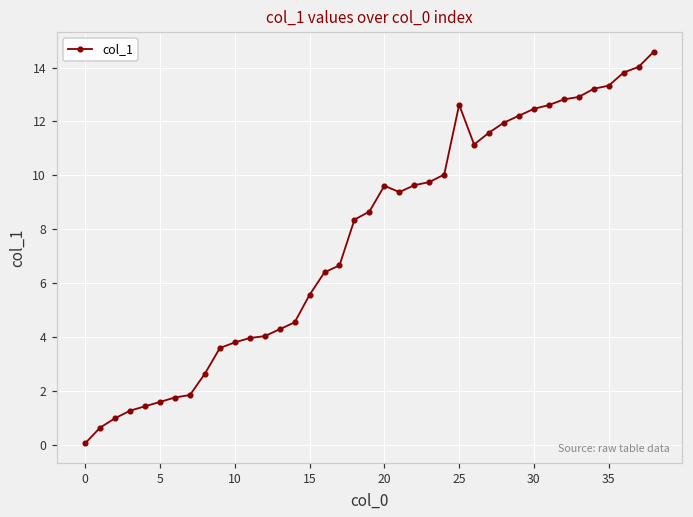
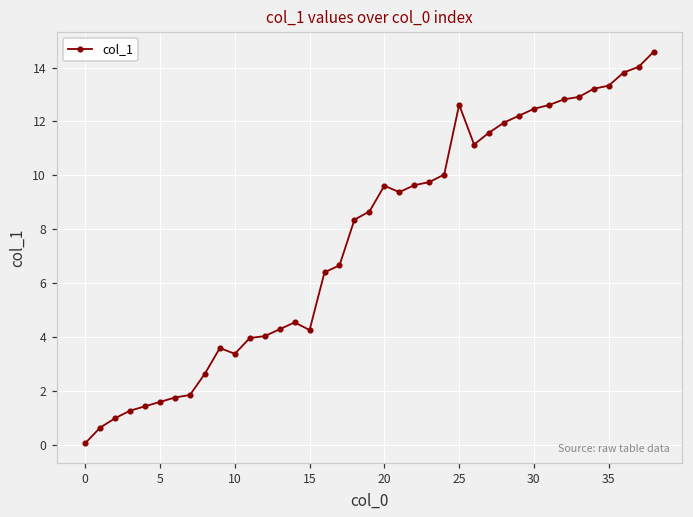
  {
    "0": 0.1,
    "5": 1.6,
-   "10": 3.8,
-   "15": 5.6,
+   "10": 3.4,
+   "15": 4.3,
    "20": 9.6,
    "25": 12.6,
    "30": 12.5,
    "35": 13.3
  }
